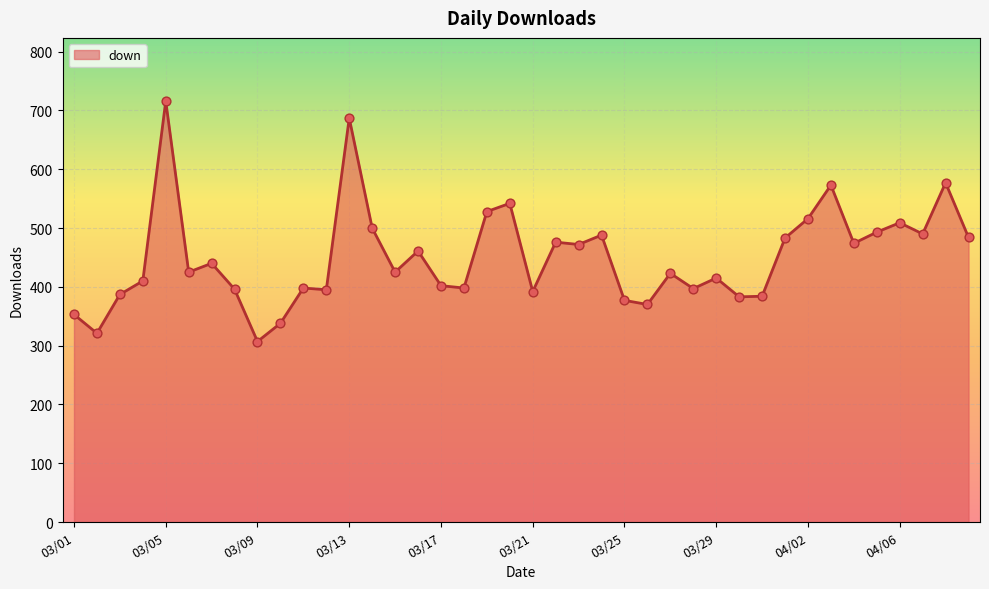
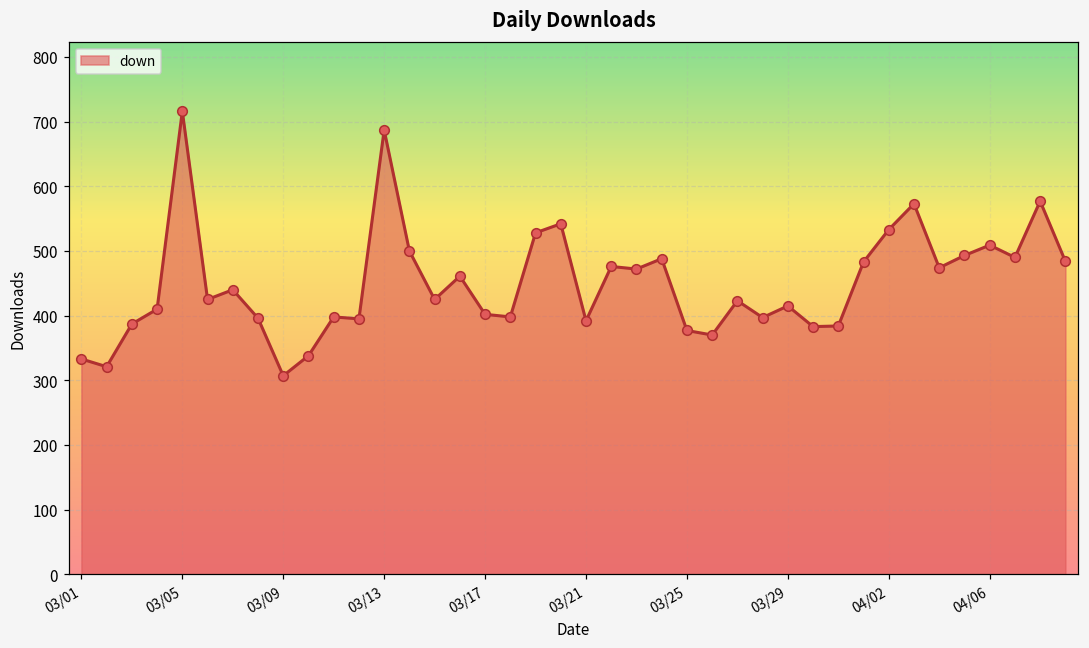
  {
-   "03/01": 350,
+   "03/01": 330,
    "03/05": 720,
    "03/09": 310,
    "03/13": 690,
    "03/17": 400,
    "03/21": 390,
    "03/25": 380,
    "03/29": 420,
-   "04/02": 520,
+   "04/02": 530,
    "04/06": 510
  }
